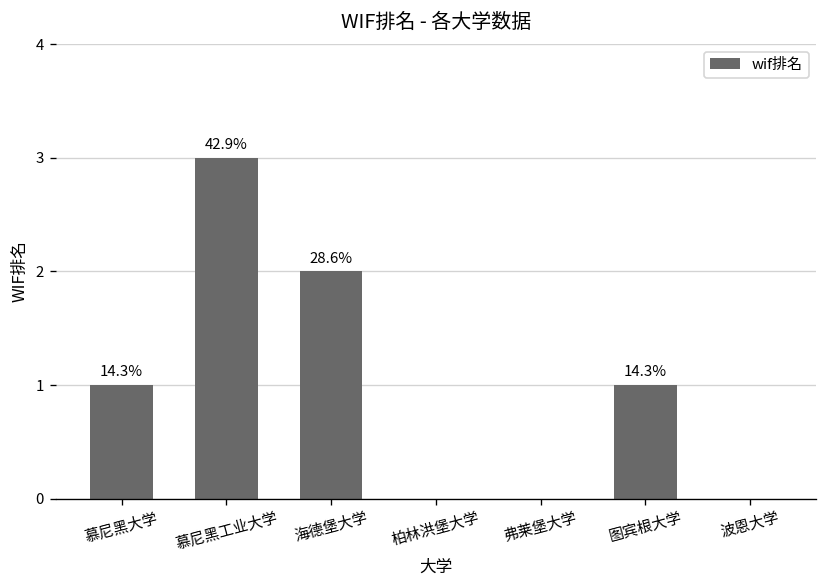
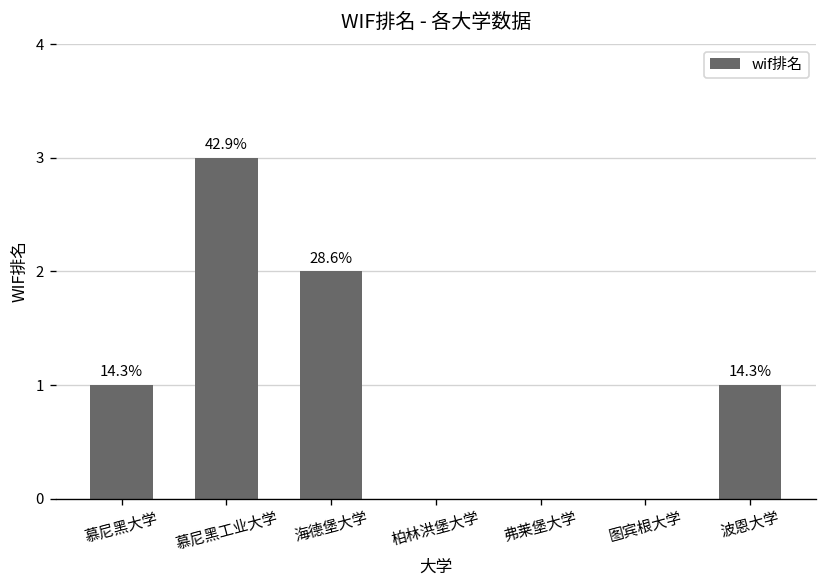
  {
    "柏林洪堡大学": 0,
    "弗莱堡大学": 0,
-   "图宾根大学": 1,
-   "波恩大学": 0
+   "图宾根大学": 0,
+   "波恩大学": 1
  }
